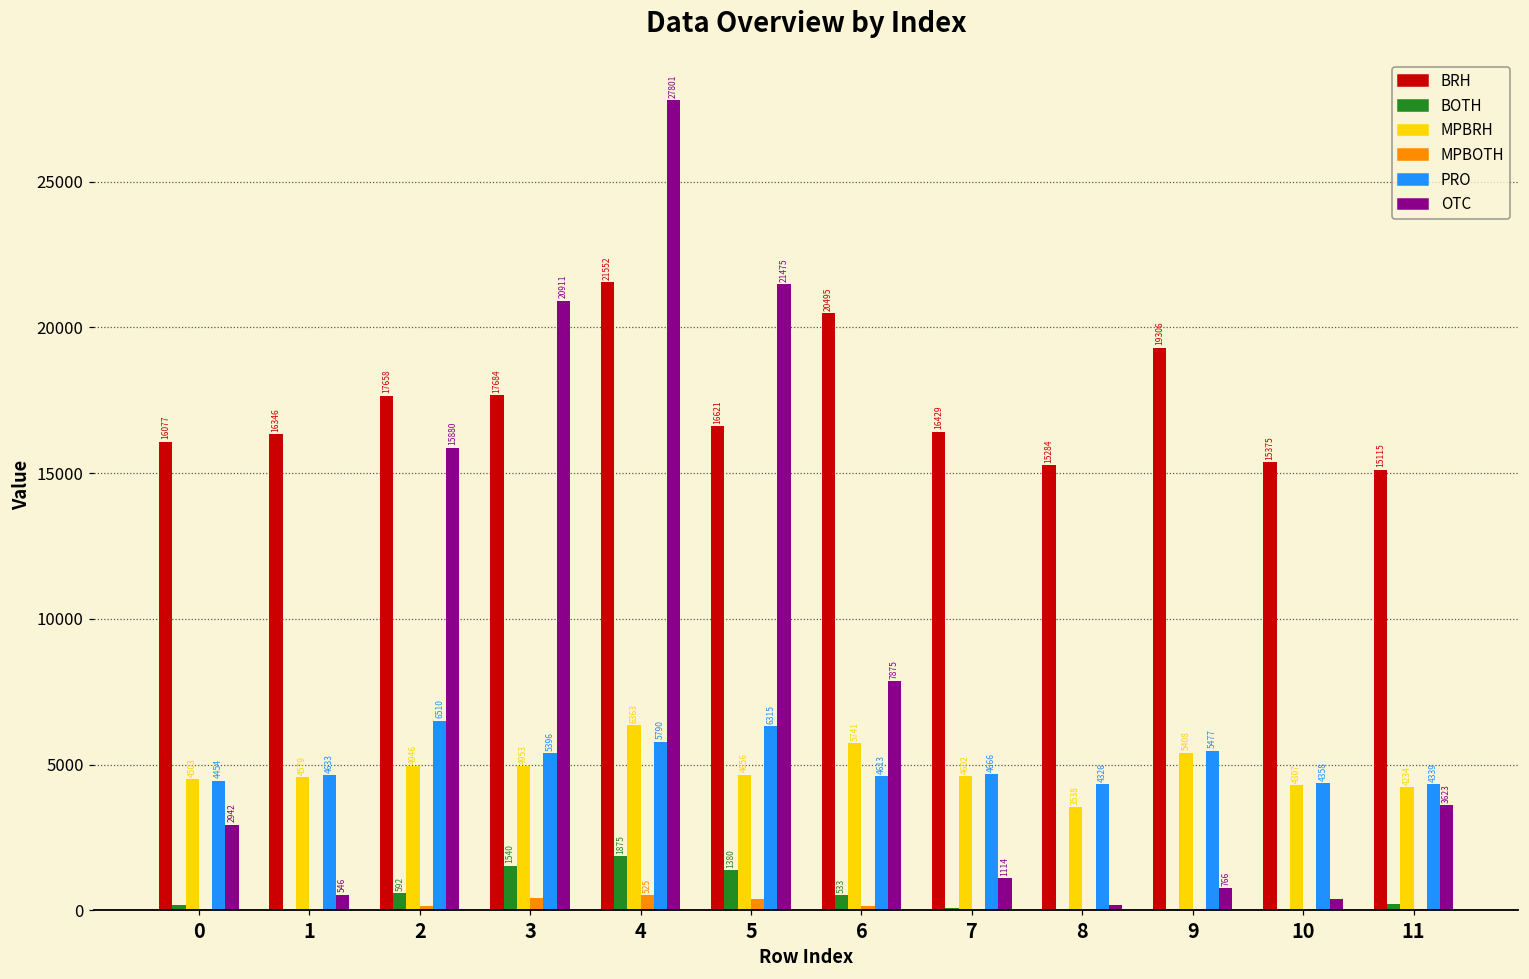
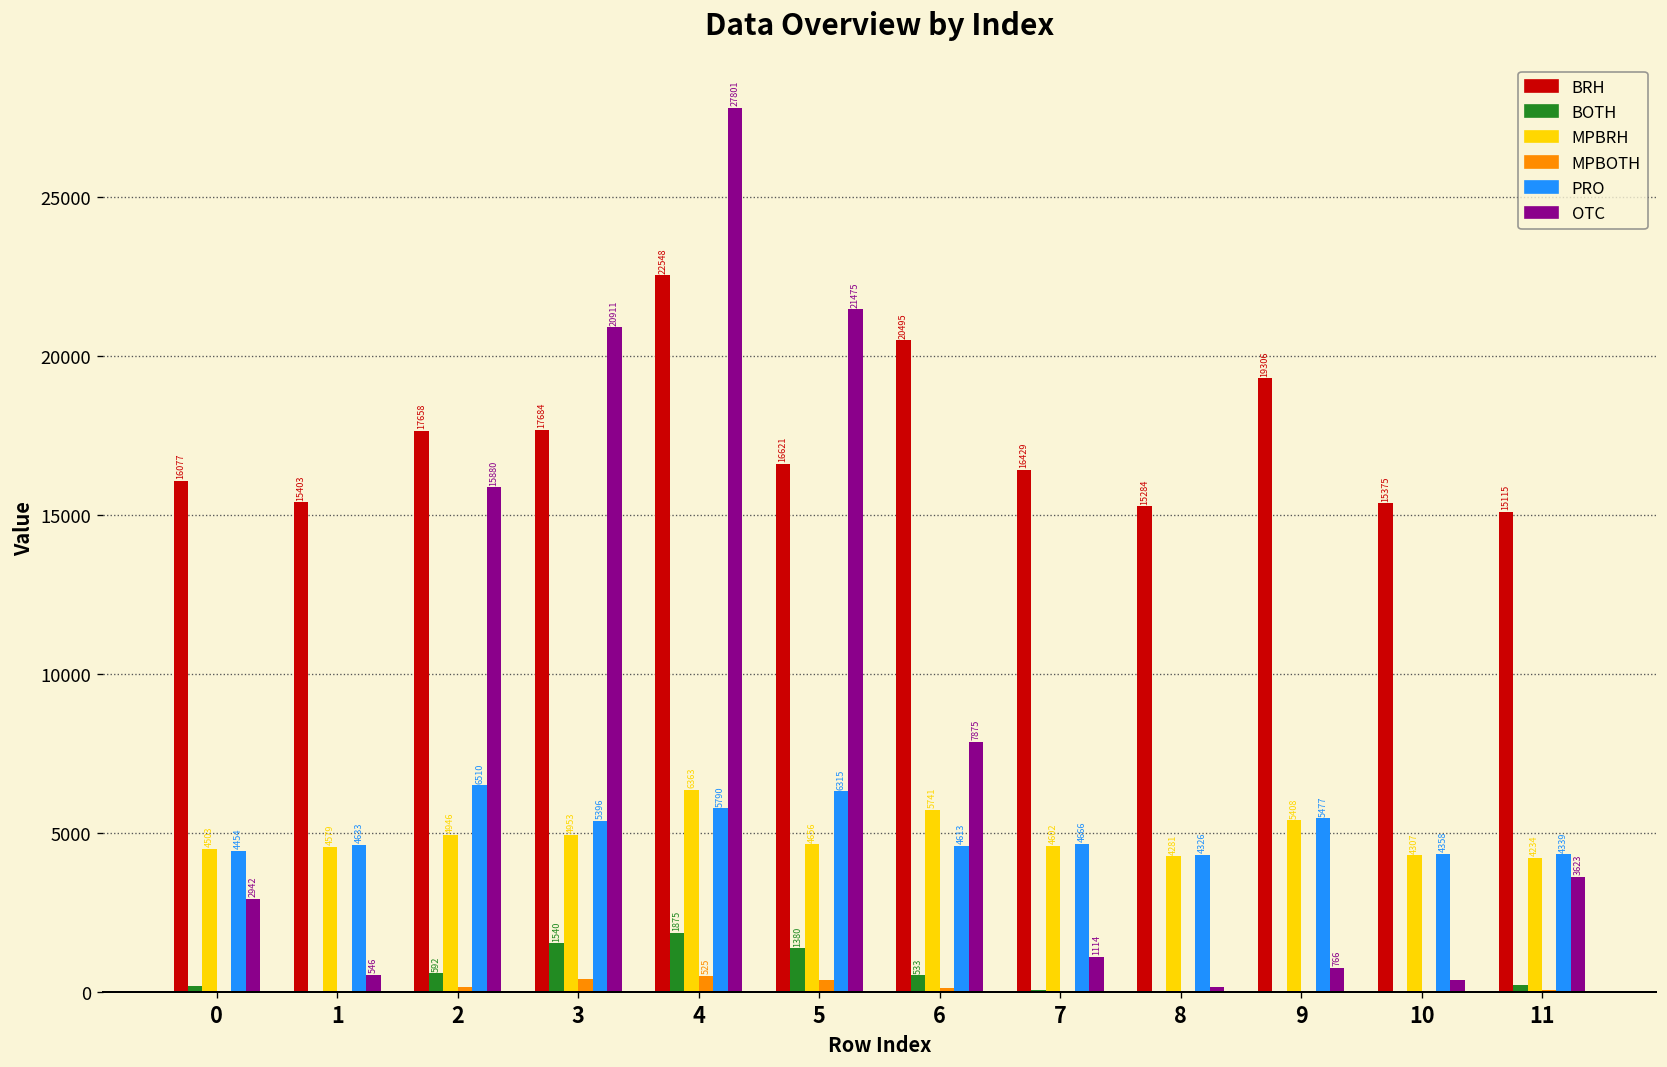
  {
    "BRH": {
      "0": 16077,
-     "1": 16346,
+     "1": 15403,
      "2": 17658,
      "3": 17684,
-     "4": 21552,
+     "4": 22548,
      "5": 16621,
      "6": 20495,
      "7": 16429,
      "8": 15284,
      "9": 19306,
      "10": 15375,
      "11": 15115
    },
    "BOTH": {
      "2": 592,
      "3": 1540,
      "4": 1875,
      "5": 1380,
      "6": 533
    },
    "MPBRH": {
      "0": 4503,
      "1": 4579,
      "2": 4946,
      "3": 4953,
      "4": 6363,
      "5": 4656,
      "6": 5741,
      "7": 4602,
-     "8": 3538,
+     "8": 4281,
      "9": 5408,
      "10": 4307,
      "11": 4234
    },
    "MPBOTH": {
      "4": 525
    },
    "PRO": {
      "0": 4454,
      "1": 4633,
      "2": 6510,
      "3": 5396,
      "4": 5790,
      "5": 6315,
      "6": 4613,
      "7": 4666,
      "8": 4326,
      "9": 5477,
      "10": 4358,
      "11": 4339
    },
    "OTC": {
      "0": 2942,
      "1": 546,
      "2": 15880,
      "3": 20911,
      "4": 27801,
      "5": 21475,
      "6": 7875,
      "7": 1114,
      "9": 766,
      "11": 3623
    }
  }
